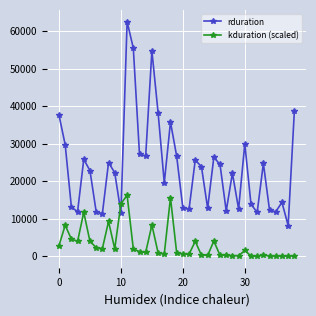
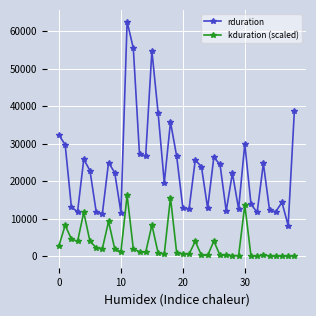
  {
    "rduration": {
-     "0": 38000,
+     "0": 32000,
      "10": 12000,
      "20": 13000,
      "30": 30000
    },
    "kduration (scaled)": {
      "0": 3000,
-     "10": 14000,
+     "10": 1000,
      "20": 1000,
-     "30": 1000
+     "30": 14000
    }
  }
